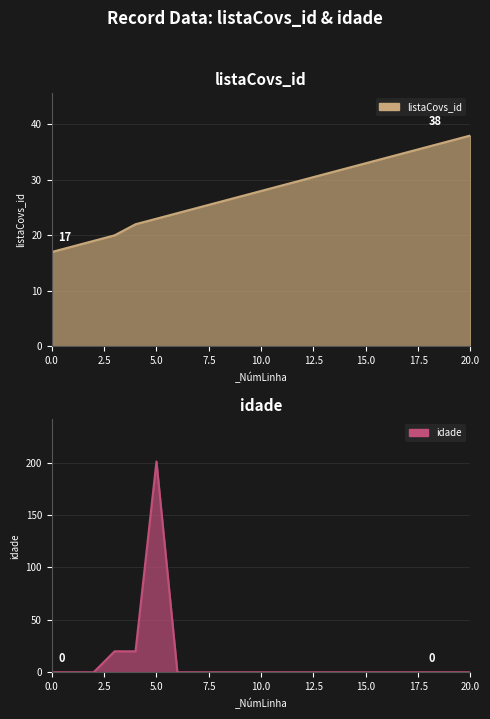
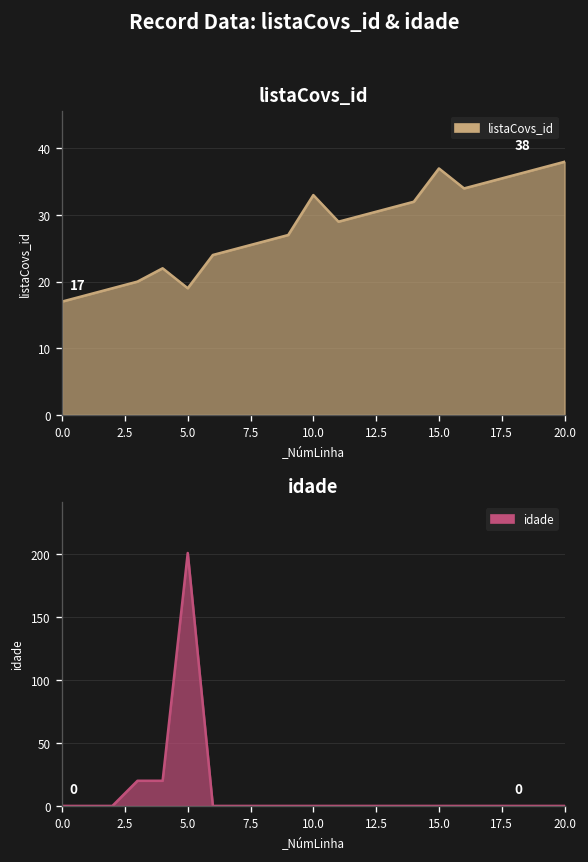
  {
    "listaCovs_id": {
-     "5.0": 23,
-     "10.0": 28,
-     "15.0": 33
+     "5.0": 19,
+     "10.0": 33,
+     "15.0": 37
    },
    "idade": {
      "0.0": 0
    }
  }
